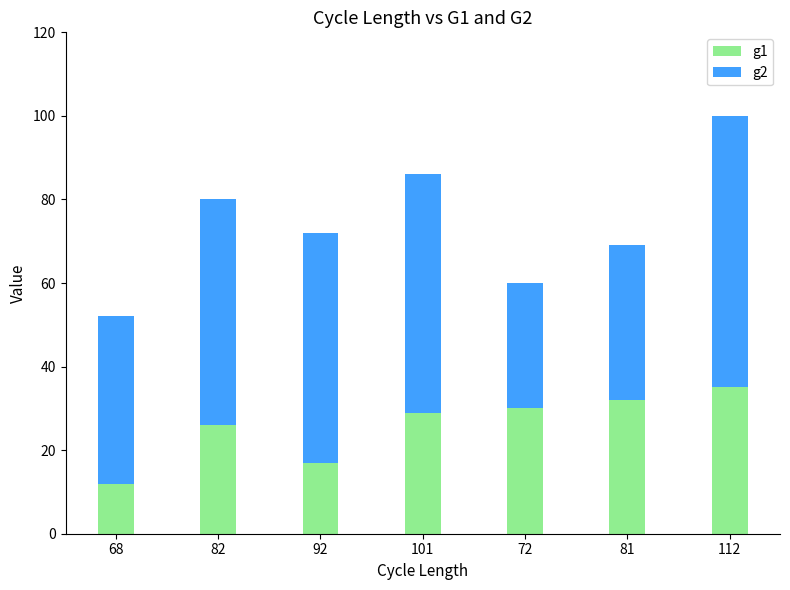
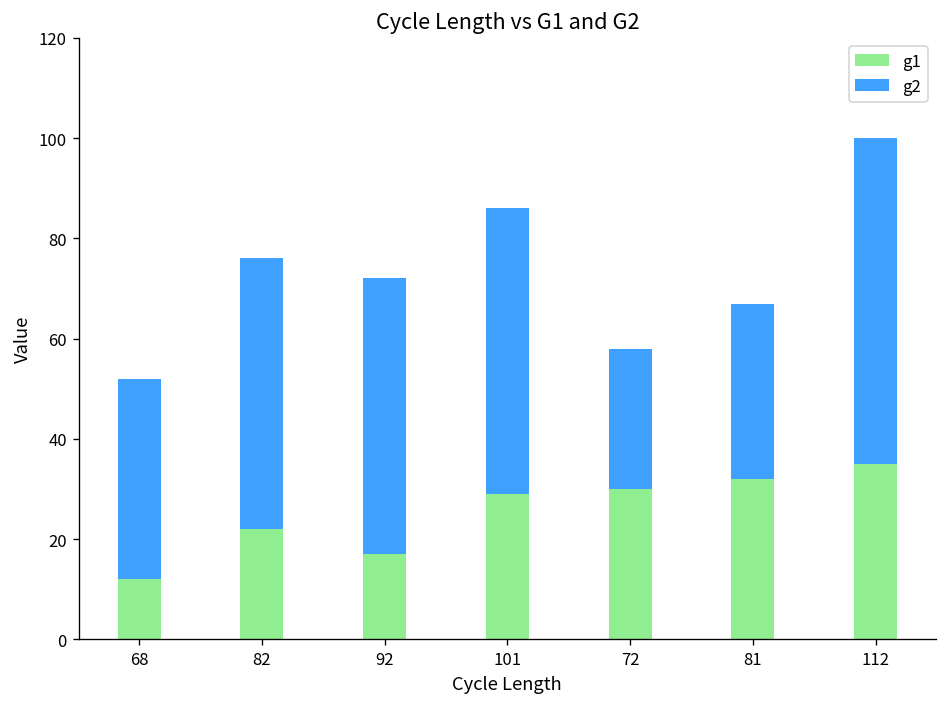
  {
    "g1": {
      "68": 12,
-     "82": 26,
+     "82": 22,
      "92": 17,
      "101": 29,
      "72": 30,
      "81": 32,
      "112": 35
    },
    "g2": {
      "68": 40,
      "82": 54,
      "92": 55,
      "101": 57,
-     "72": 30,
-     "81": 37,
+     "72": 28,
+     "81": 35,
      "112": 65
    }
  }
